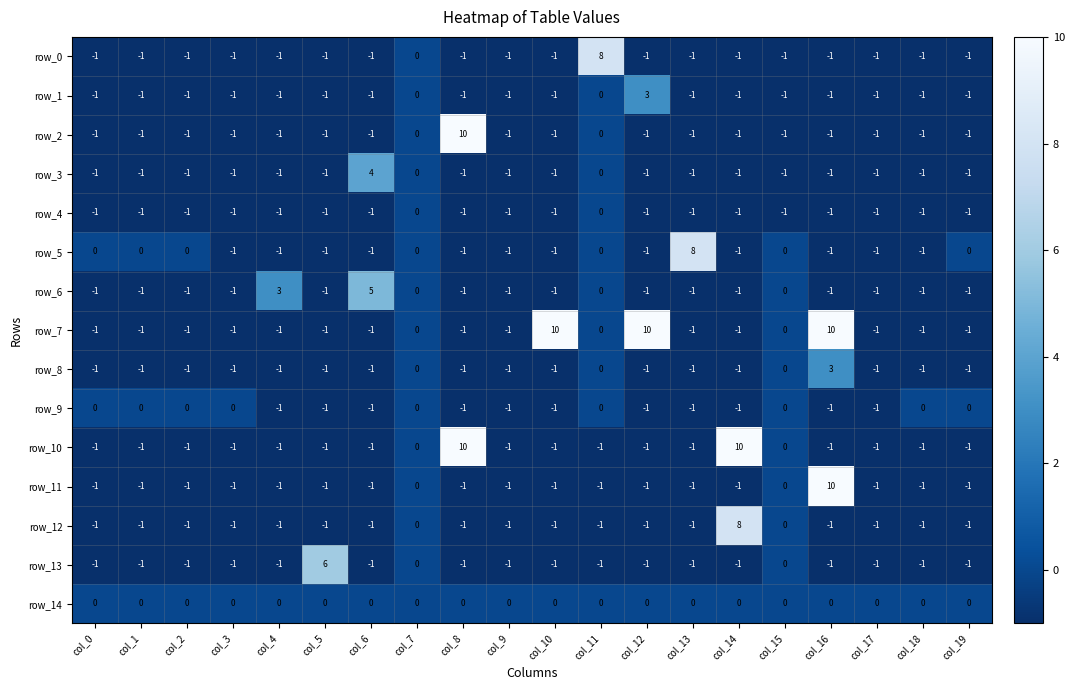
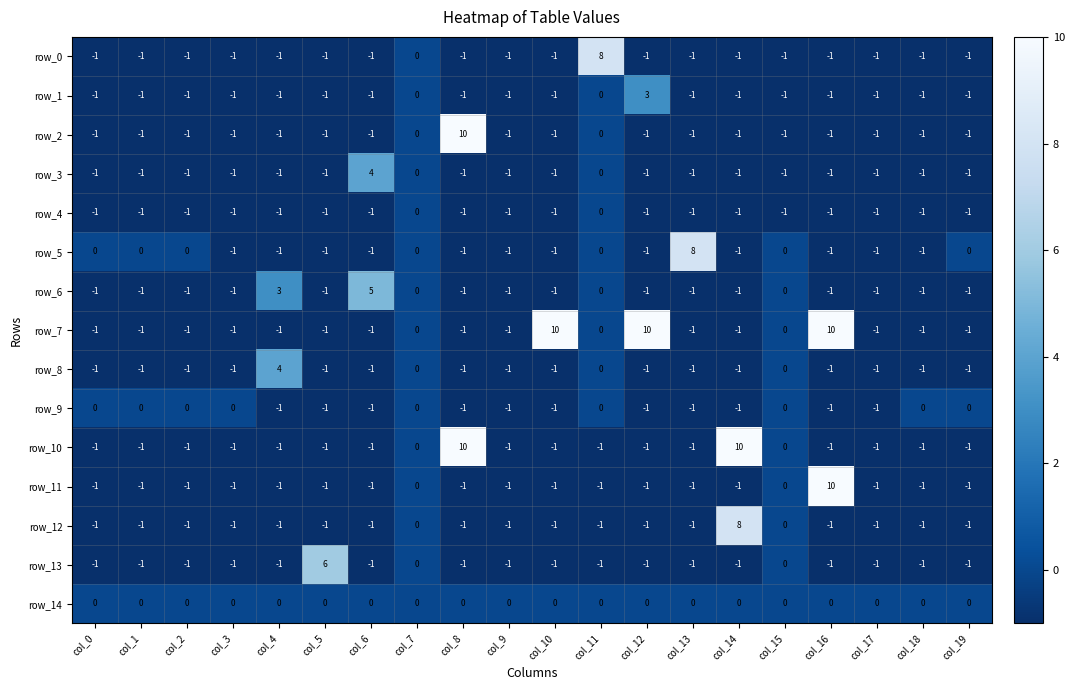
  {
    "row_8": {
      "col_0": -1,
      "col_1": -1,
      "col_2": -1,
      "col_3": -1,
-     "col_4": -1,
+     "col_4": 4,
      "col_5": -1,
      "col_6": -1,
      "col_7": 0,
      "col_8": -1,
      "col_9": -1,
      "col_10": -1,
      "col_11": 0,
      "col_12": -1,
      "col_13": -1,
      "col_14": -1,
      "col_15": 0,
-     "col_16": 3,
+     "col_16": -1,
      "col_17": -1,
      "col_18": -1,
      "col_19": -1
    }
  }
